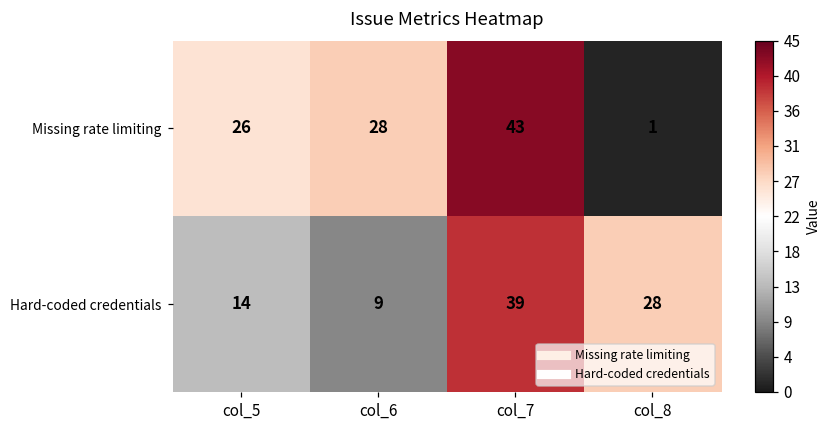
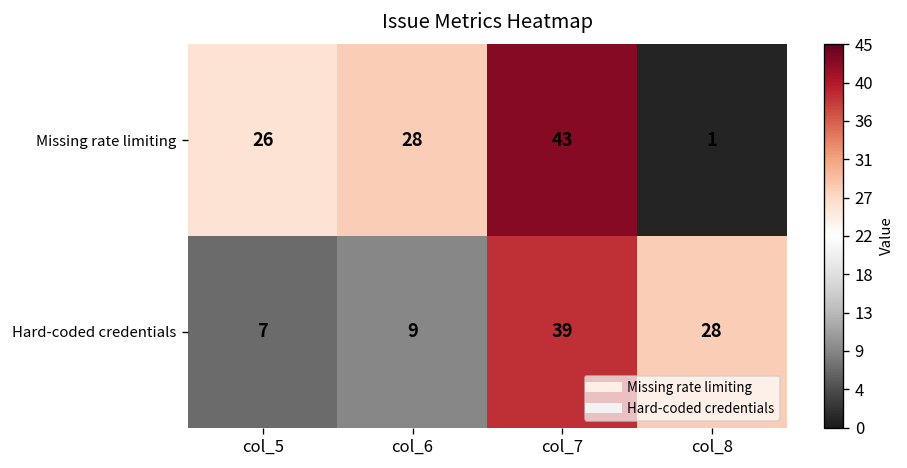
  {
    "Missing rate limiting": {
      "col_5": 26,
      "col_6": 28,
      "col_7": 43
    },
    "Hard-coded credentials": {
-     "col_5": 14,
+     "col_5": 7,
      "col_6": 9,
      "col_7": 39,
      "col_8": 28
    }
  }
